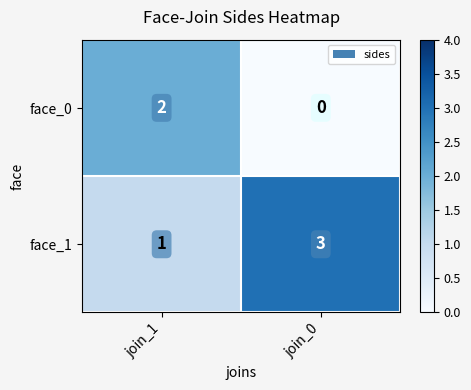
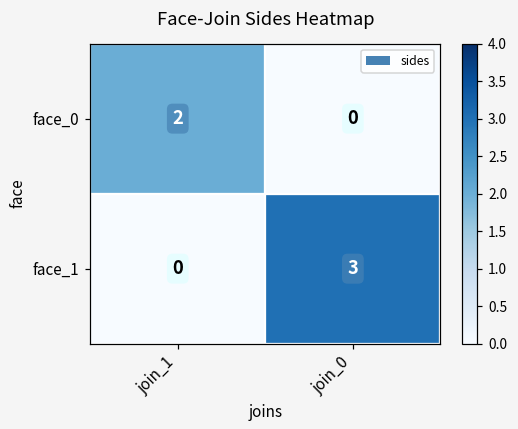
  {
    "face_1": {
-     "join_1": 1
+     "join_1": 0
    }
  }
